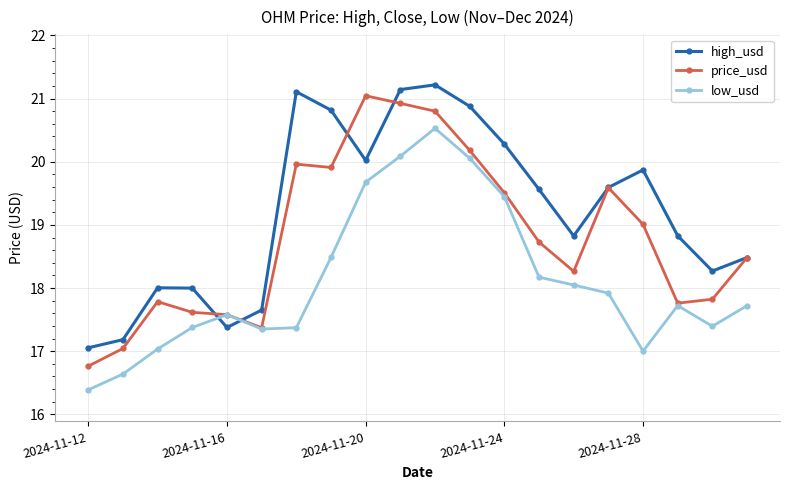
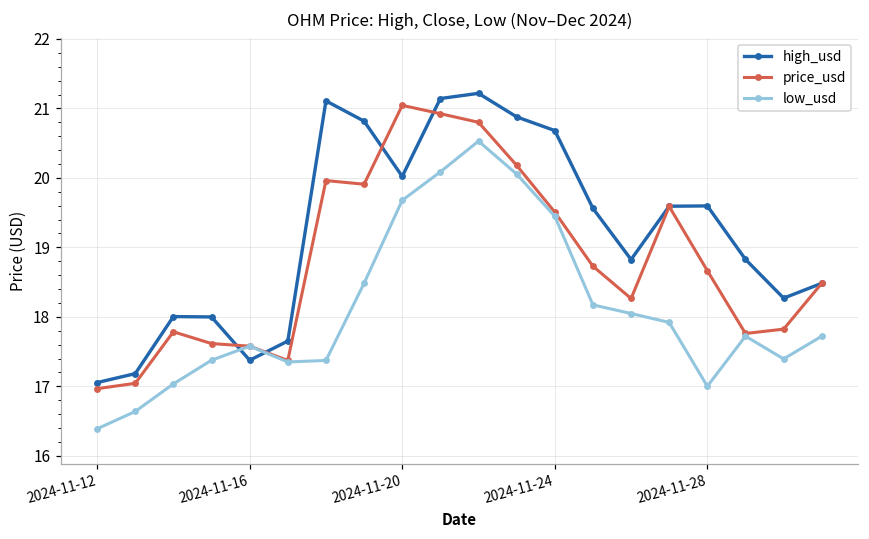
  {
    "high_usd": {
      "2024-11-12": 17.1,
      "2024-11-16": 17.4,
      "2024-11-20": 20.0,
-     "2024-11-24": 20.3,
-     "2024-11-28": 19.9
+     "2024-11-24": 20.7,
+     "2024-11-28": 19.6
    },
    "price_usd": {
-     "2024-11-12": 16.8,
+     "2024-11-12": 17.0,
      "2024-11-20": 21.0,
      "2024-11-24": 19.5,
-     "2024-11-28": 19.0
+     "2024-11-28": 18.7
    },
    "low_usd": {
      "2024-11-12": 16.4,
      "2024-11-20": 19.7,
      "2024-11-24": 19.4,
      "2024-11-28": 17.0
    }
  }
